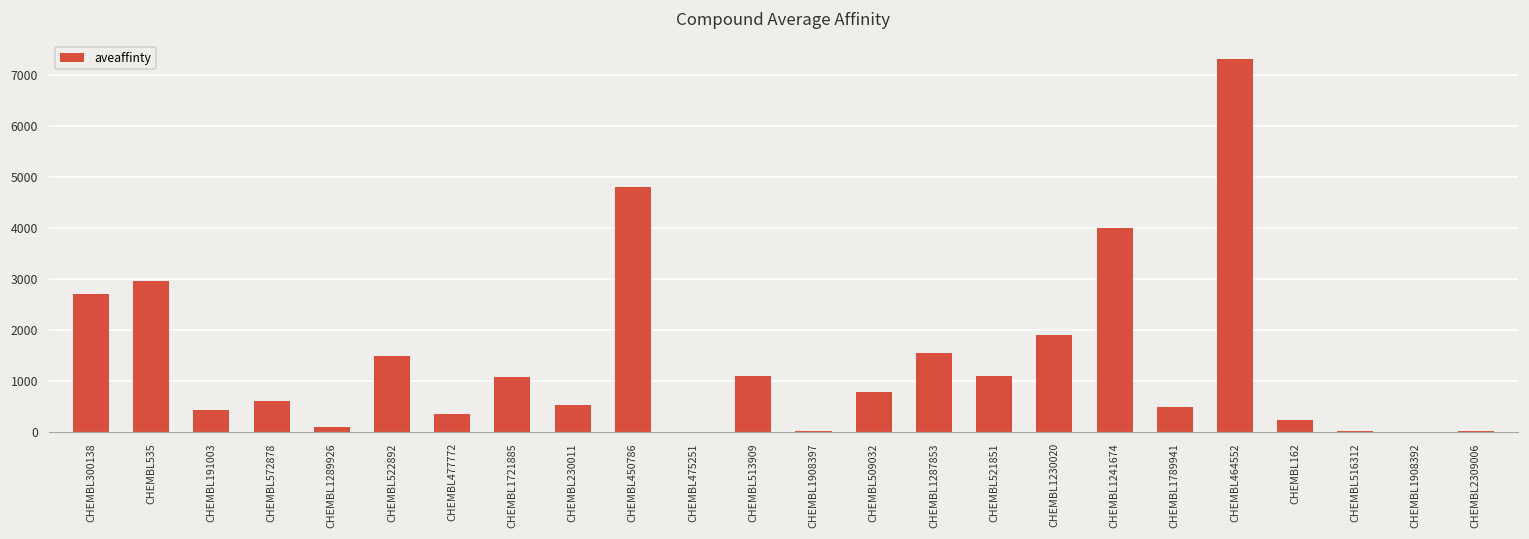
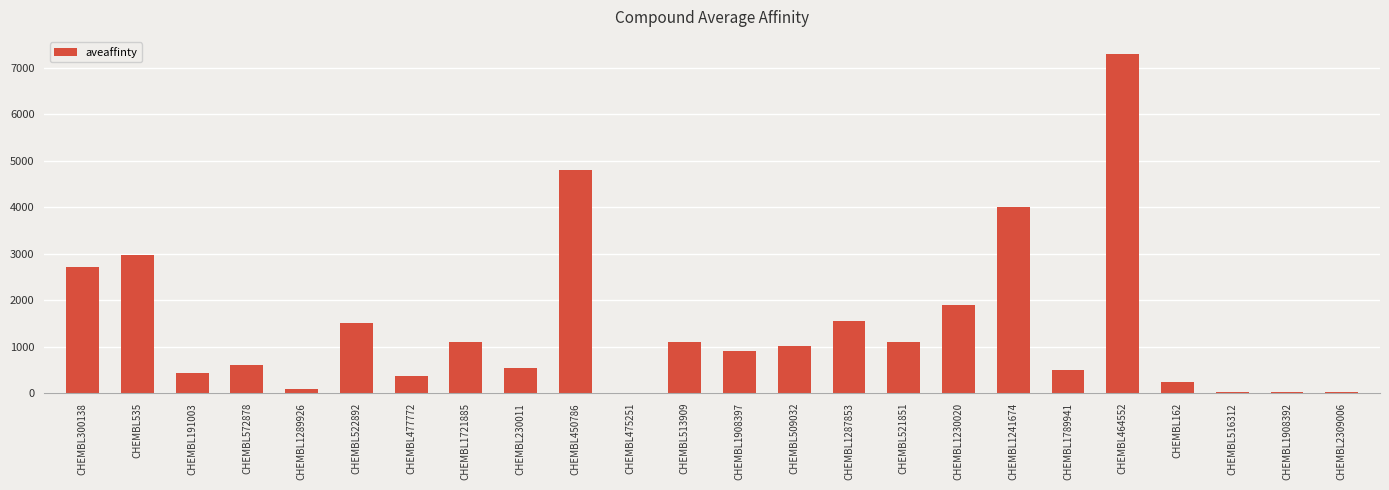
  {
    "CHEMBL300138": 2700,
    "CHEMBL535": 3000,
    "CHEMBL191003": 400,
    "CHEMBL572878": 600,
    "CHEMBL1289926": 100,
    "CHEMBL522892": 1500,
    "CHEMBL477772": 400,
    "CHEMBL1721885": 1100,
    "CHEMBL230011": 500,
    "CHEMBL450786": 4800,
    "CHEMBL513909": 1100,
-   "CHEMBL1908397": 0,
-   "CHEMBL509032": 800,
+   "CHEMBL1908397": 900,
+   "CHEMBL509032": 1000,
    "CHEMBL1287853": 1600,
    "CHEMBL521851": 1100,
    "CHEMBL1230020": 1900,
    "CHEMBL1241674": 4000,
    "CHEMBL1789941": 500,
    "CHEMBL464552": 7300,
    "CHEMBL162": 200
  }
